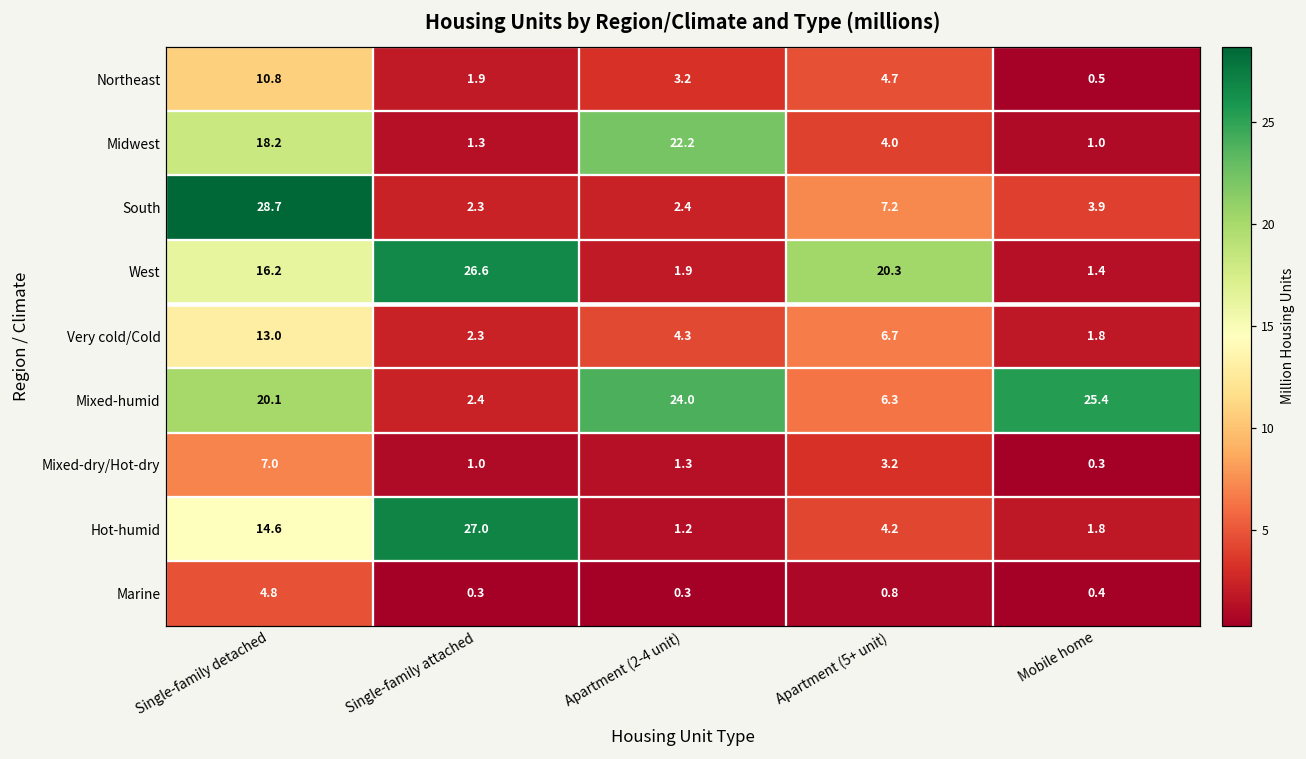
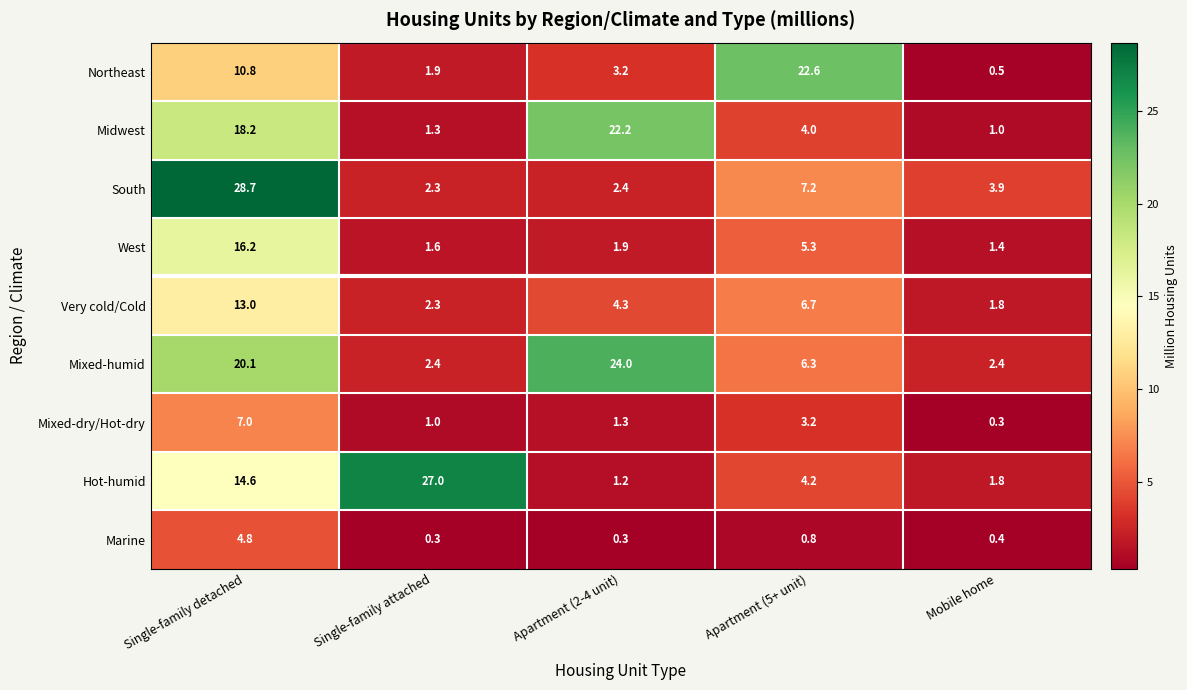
  {
    "Northeast": {
      "Single-family detached": 10.8,
      "Single-family attached": 1.9,
      "Apartment (2-4 unit)": 3.2,
-     "Apartment (5+ unit)": 4.7,
+     "Apartment (5+ unit)": 22.6,
      "Mobile home": 0.5
    },
    "Midwest": {
      "Single-family detached": 18.2,
      "Single-family attached": 1.3,
      "Apartment (2-4 unit)": 22.2,
      "Apartment (5+ unit)": 4.0,
      "Mobile home": 1.0
    },
    "South": {
      "Single-family detached": 28.7,
      "Single-family attached": 2.3,
      "Apartment (2-4 unit)": 2.4,
      "Apartment (5+ unit)": 7.2,
      "Mobile home": 3.9
    },
    "West": {
      "Single-family detached": 16.2,
-     "Single-family attached": 26.6,
+     "Single-family attached": 1.6,
      "Apartment (2-4 unit)": 1.9,
-     "Apartment (5+ unit)": 20.3,
+     "Apartment (5+ unit)": 5.3,
      "Mobile home": 1.4
    },
    "Very cold/Cold": {
      "Single-family detached": 13.0,
      "Single-family attached": 2.3,
      "Apartment (2-4 unit)": 4.3,
      "Apartment (5+ unit)": 6.7,
      "Mobile home": 1.8
    },
    "Mixed-humid": {
      "Single-family detached": 20.1,
      "Single-family attached": 2.4,
      "Apartment (2-4 unit)": 24.0,
      "Apartment (5+ unit)": 6.3,
-     "Mobile home": 25.4
+     "Mobile home": 2.4
    },
    "Mixed-dry/Hot-dry": {
      "Single-family detached": 7.0,
      "Single-family attached": 1.0,
      "Apartment (2-4 unit)": 1.3,
      "Apartment (5+ unit)": 3.2,
      "Mobile home": 0.3
    },
    "Hot-humid": {
      "Single-family detached": 14.6,
      "Single-family attached": 27.0,
      "Apartment (2-4 unit)": 1.2,
      "Apartment (5+ unit)": 4.2,
      "Mobile home": 1.8
    },
    "Marine": {
      "Single-family detached": 4.8,
      "Single-family attached": 0.3,
      "Apartment (2-4 unit)": 0.3,
      "Apartment (5+ unit)": 0.8,
      "Mobile home": 0.4
    }
  }
